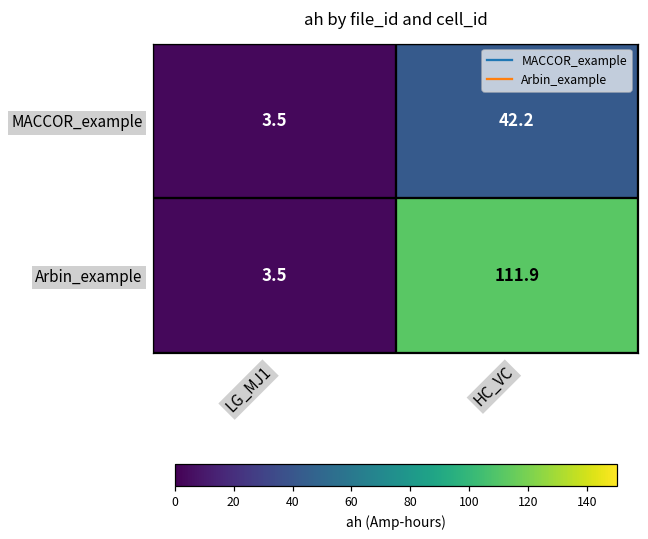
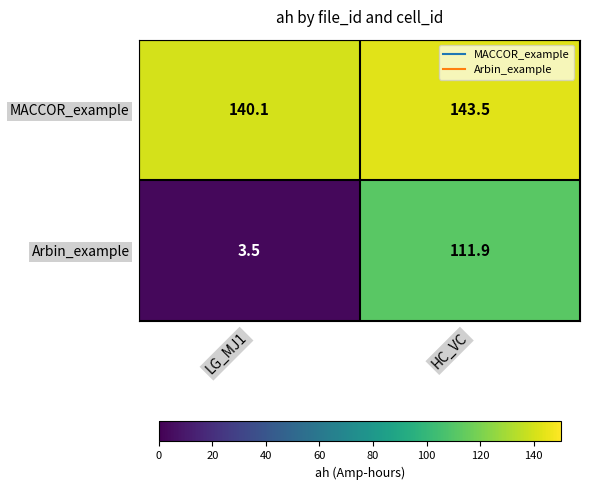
  {
    "MACCOR_example": {
-     "LG_MJ1": 3.5,
-     "HC_VC": 42.2
+     "LG_MJ1": 140.1,
+     "HC_VC": 143.5
    },
    "Arbin_example": {
      "LG_MJ1": 3.5,
      "HC_VC": 111.9
    }
  }
